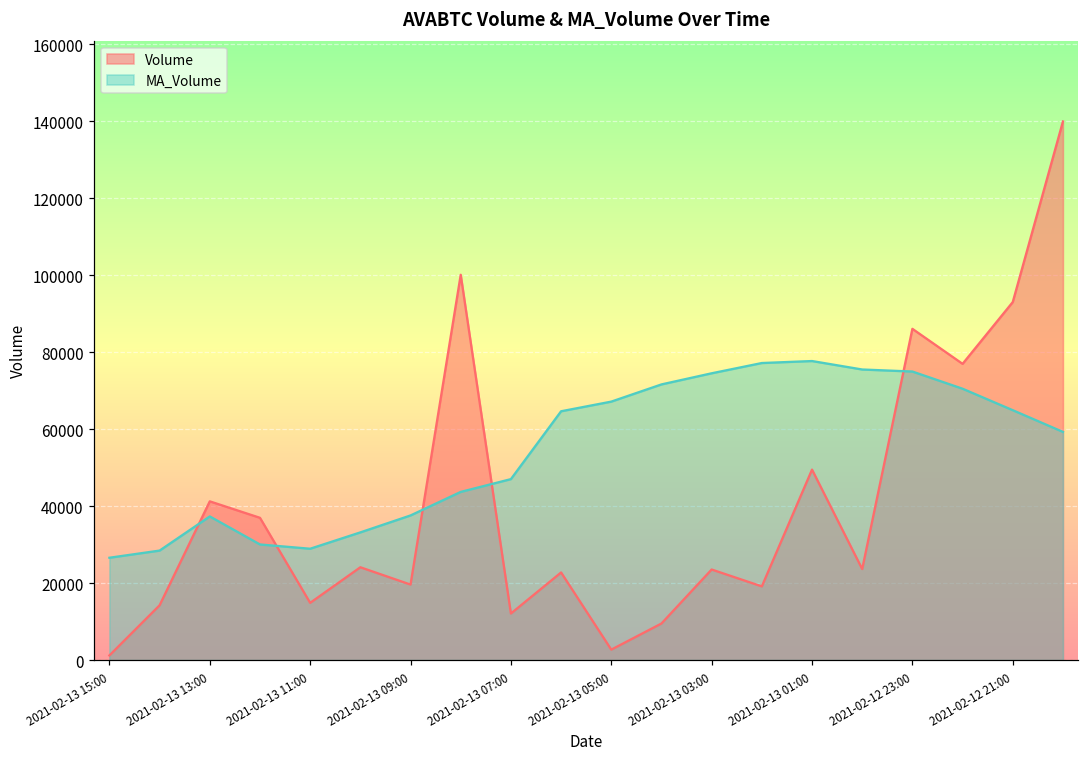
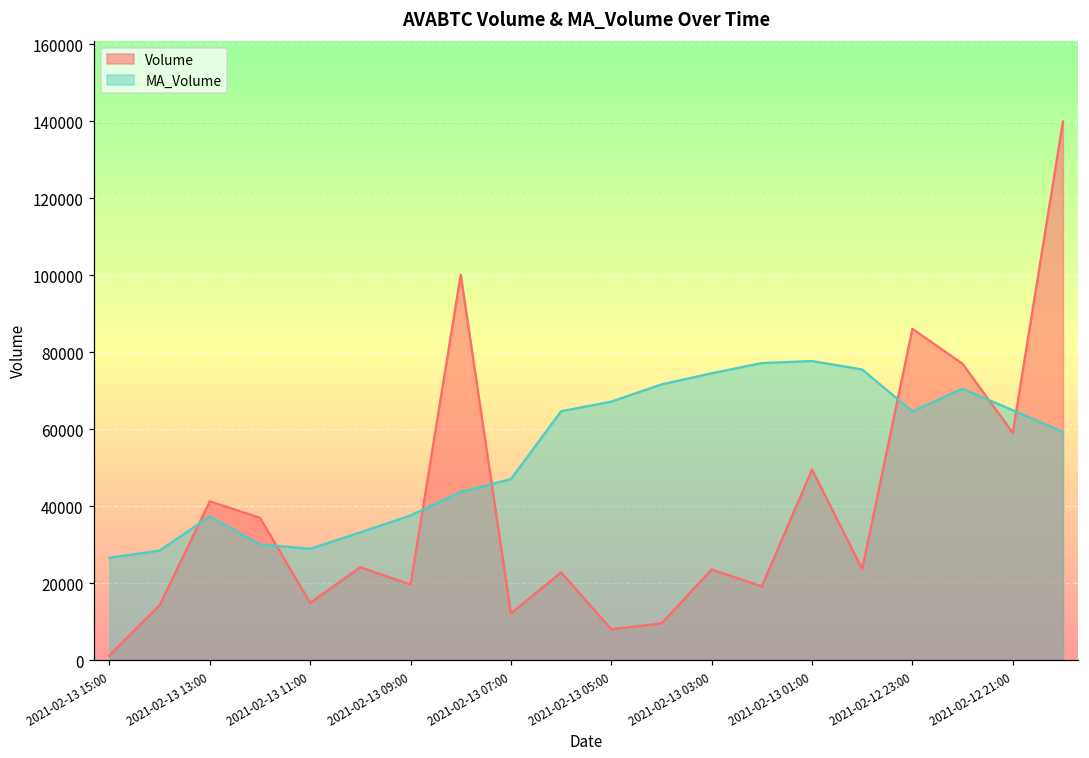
  {
    "Volume": {
      "2021-02-13 15:00": 1000,
      "2021-02-13 13:00": 41000,
      "2021-02-13 11:00": 15000,
      "2021-02-13 09:00": 20000,
      "2021-02-13 07:00": 12000,
-     "2021-02-13 05:00": 3000,
+     "2021-02-13 05:00": 8000,
      "2021-02-13 03:00": 24000,
      "2021-02-13 01:00": 49000,
      "2021-02-12 23:00": 86000,
-     "2021-02-12 21:00": 93000
+     "2021-02-12 21:00": 59000
    },
    "MA_Volume": {
      "2021-02-13 15:00": 27000,
      "2021-02-13 13:00": 37000,
      "2021-02-13 11:00": 29000,
      "2021-02-13 09:00": 38000,
      "2021-02-13 07:00": 47000,
      "2021-02-13 05:00": 67000,
      "2021-02-13 03:00": 74000,
      "2021-02-13 01:00": 78000,
-     "2021-02-12 23:00": 75000,
+     "2021-02-12 23:00": 65000,
      "2021-02-12 21:00": 65000
    }
  }
